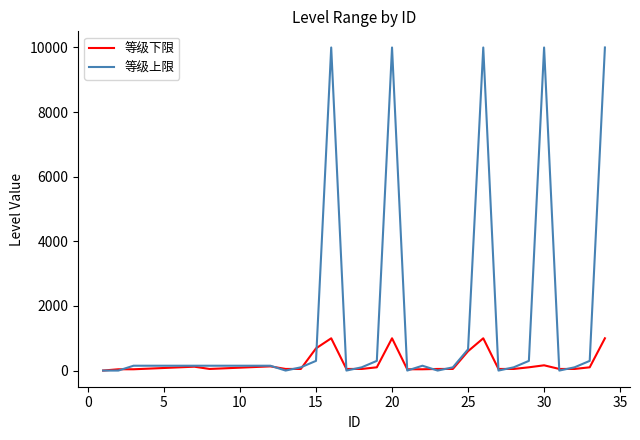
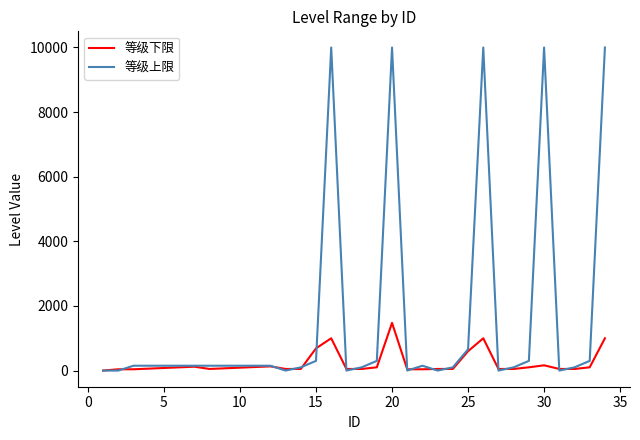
  {
    "等级下限": {
      "15": 700,
-     "20": 1000,
+     "20": 1500,
      "30": 200
    },
    "等级上限": {
      "15": 300,
      "20": 10000,
      "30": 10000
    }
  }
